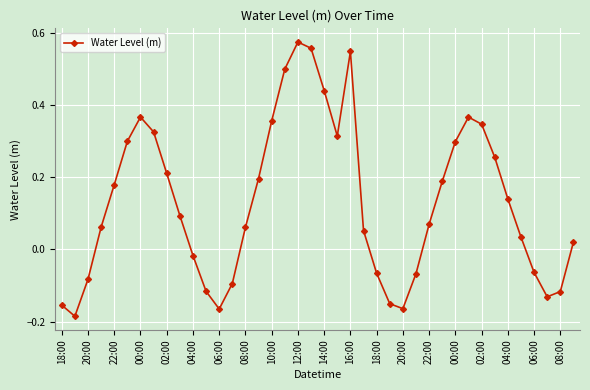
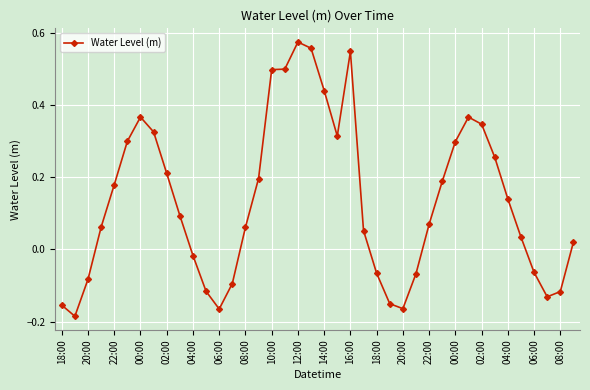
  {
-   "10:00": 0.36,
+   "10:00": 0.50,
    "12:00": 0.58,
    "14:00": 0.44,
    "16:00": 0.55
  }
